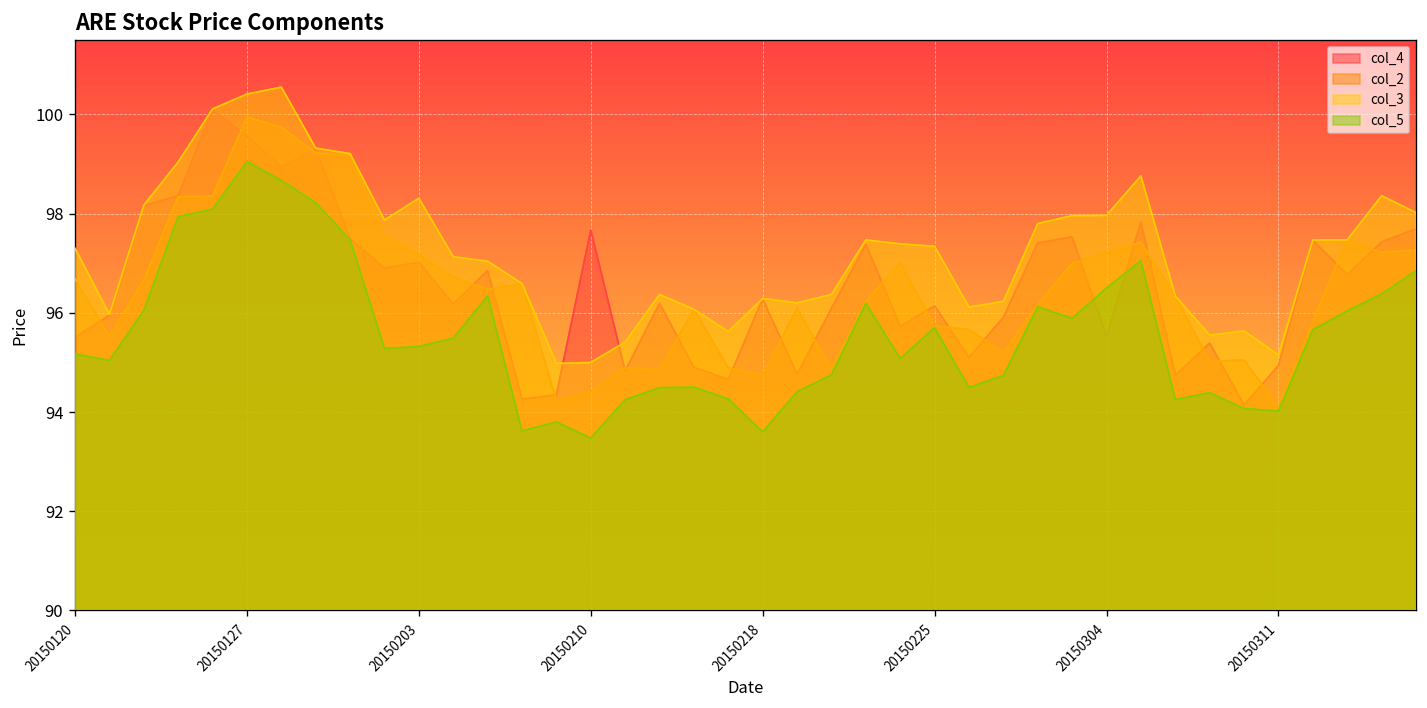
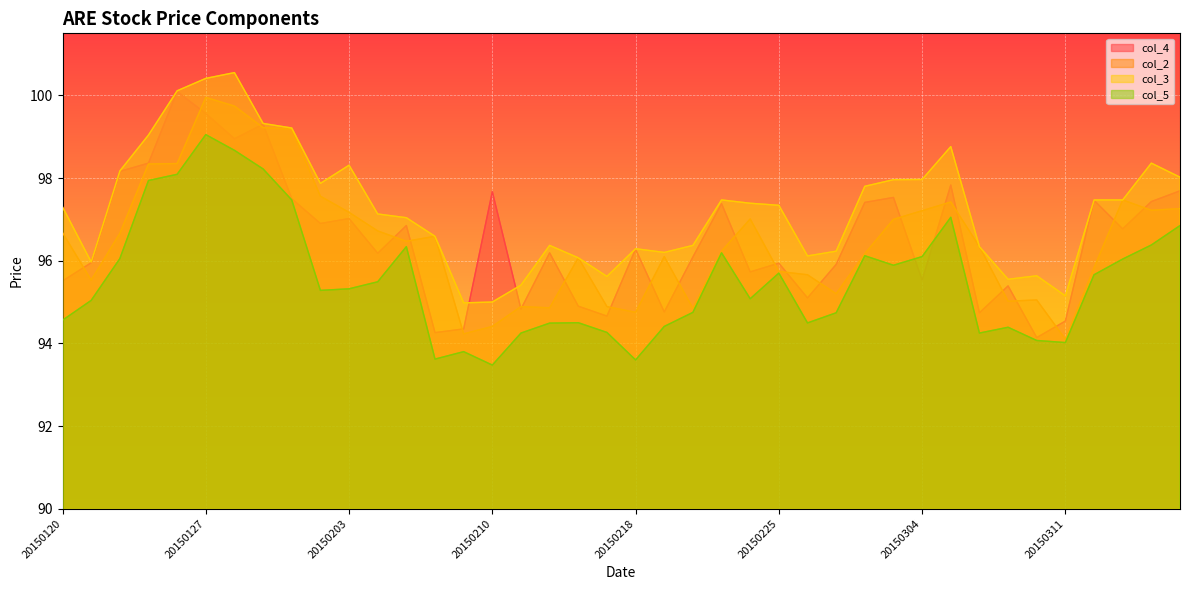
  {
    "col_4": {
      "20150120": 95.5,
      "20150127": 99.6,
      "20150203": 97.0,
      "20150210": 97.7,
-     "20150225": 96.1,
+     "20150225": 95.9,
      "20150304": 95.5,
-     "20150311": 94.9
+     "20150311": 94.5
    },
    "col_5": {
-     "20150120": 95.2,
+     "20150120": 94.6,
      "20150127": 99.1,
      "20150203": 95.3,
      "20150210": 93.5,
      "20150218": 93.6,
-     "20150304": 96.5,
+     "20150304": 96.1,
      "20150311": 94.0
    }
  }
